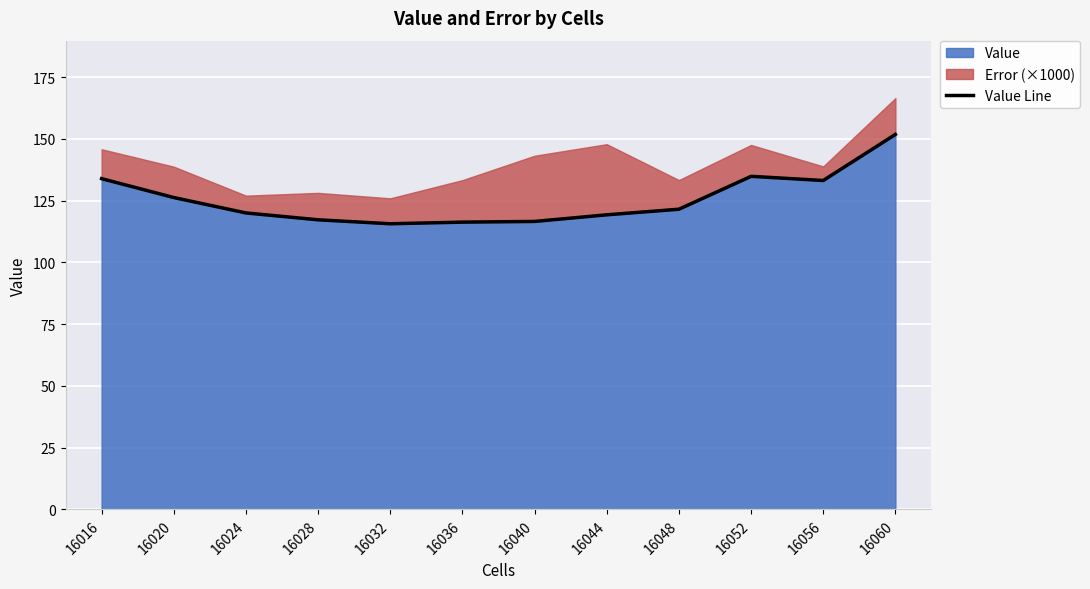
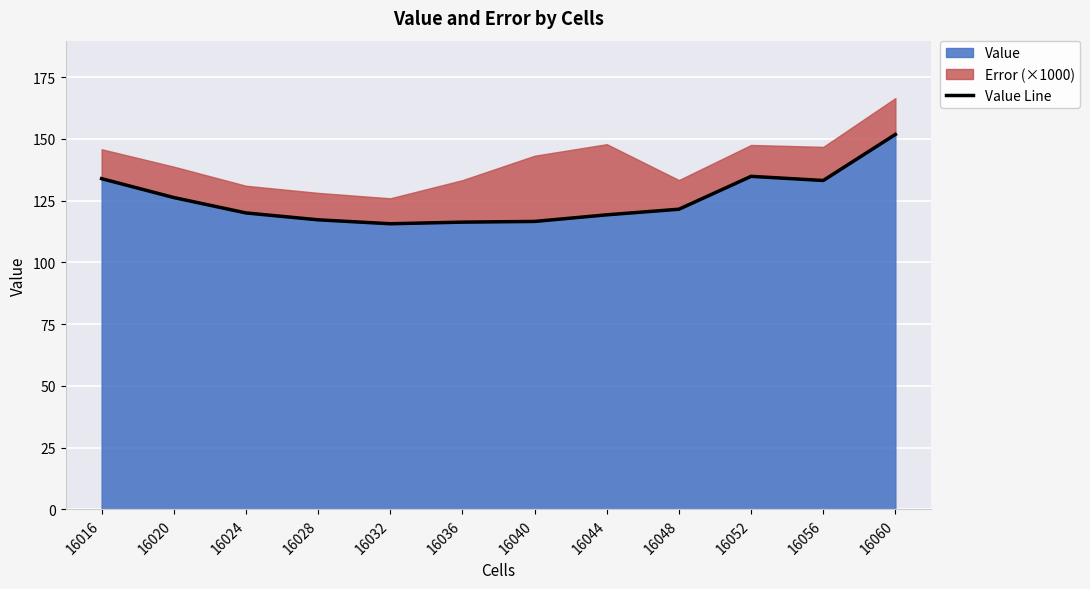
  {
    "Value": {
      "16016": 134,
      "16020": 126,
      "16024": 120,
      "16028": 117,
      "16032": 116,
      "16036": 116,
      "16040": 117,
      "16044": 119,
      "16048": 122,
      "16052": 135,
      "16056": 133,
      "16060": 152
    },
    "Error (×1000)": {
      "16016": 12,
      "16020": 12,
-     "16024": 7,
+     "16024": 11,
      "16028": 11,
      "16032": 10,
      "16036": 17,
      "16040": 27,
      "16044": 29,
      "16048": 12,
      "16052": 13,
-     "16056": 6,
+     "16056": 14,
      "16060": 15
    }
  }
